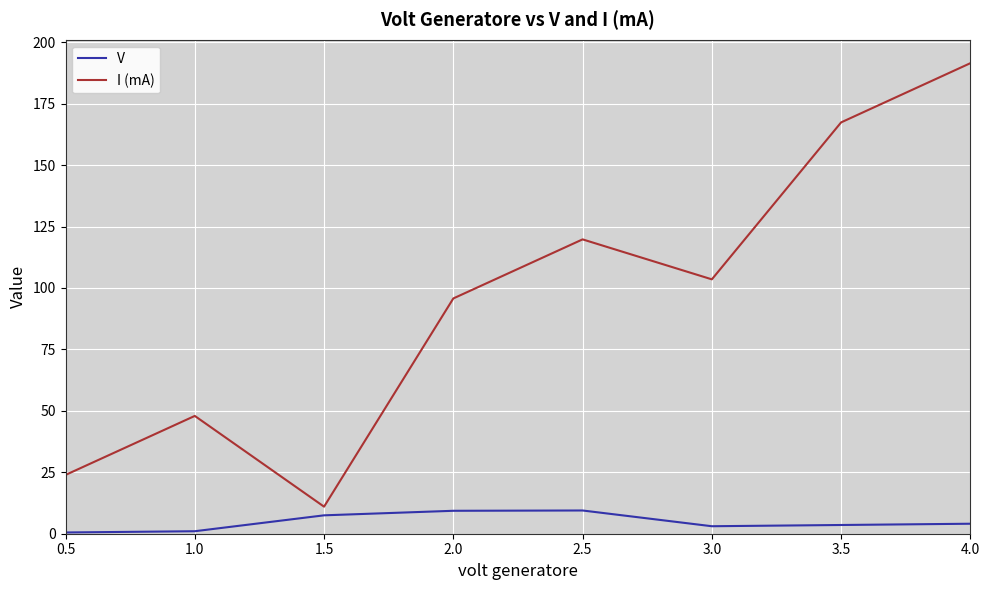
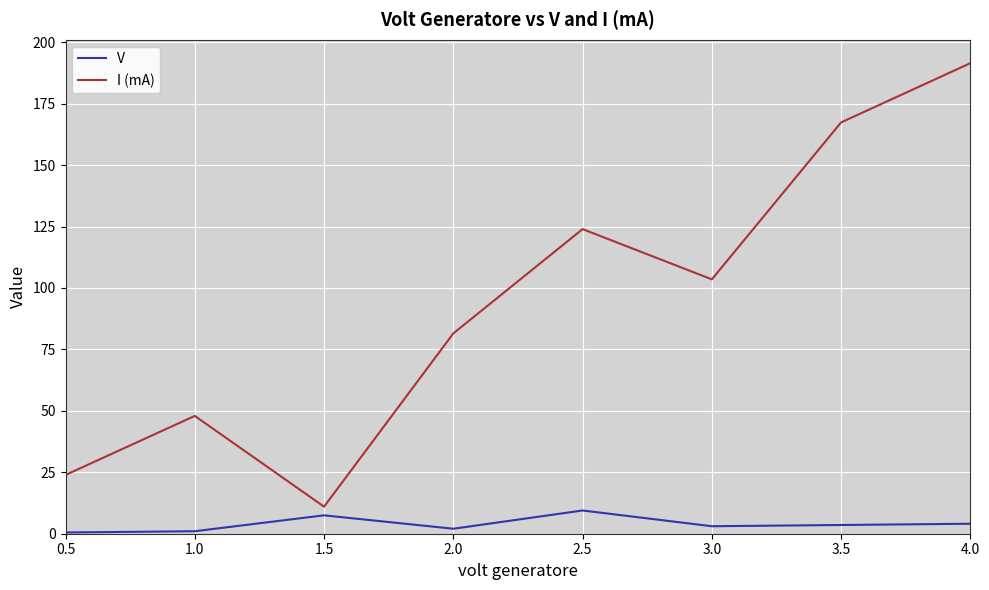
  {
    "V": {
      "0.5": 1,
      "1.0": 1,
      "1.5": 7,
-     "2.0": 9,
+     "2.0": 2,
      "2.5": 9,
      "3.0": 3,
      "3.5": 4,
      "4.0": 4
    },
    "I (mA)": {
      "0.5": 24,
      "1.0": 48,
      "1.5": 11,
-     "2.0": 96,
-     "2.5": 120,
+     "2.0": 82,
+     "2.5": 124,
      "3.0": 104,
      "3.5": 167,
      "4.0": 191
    }
  }
